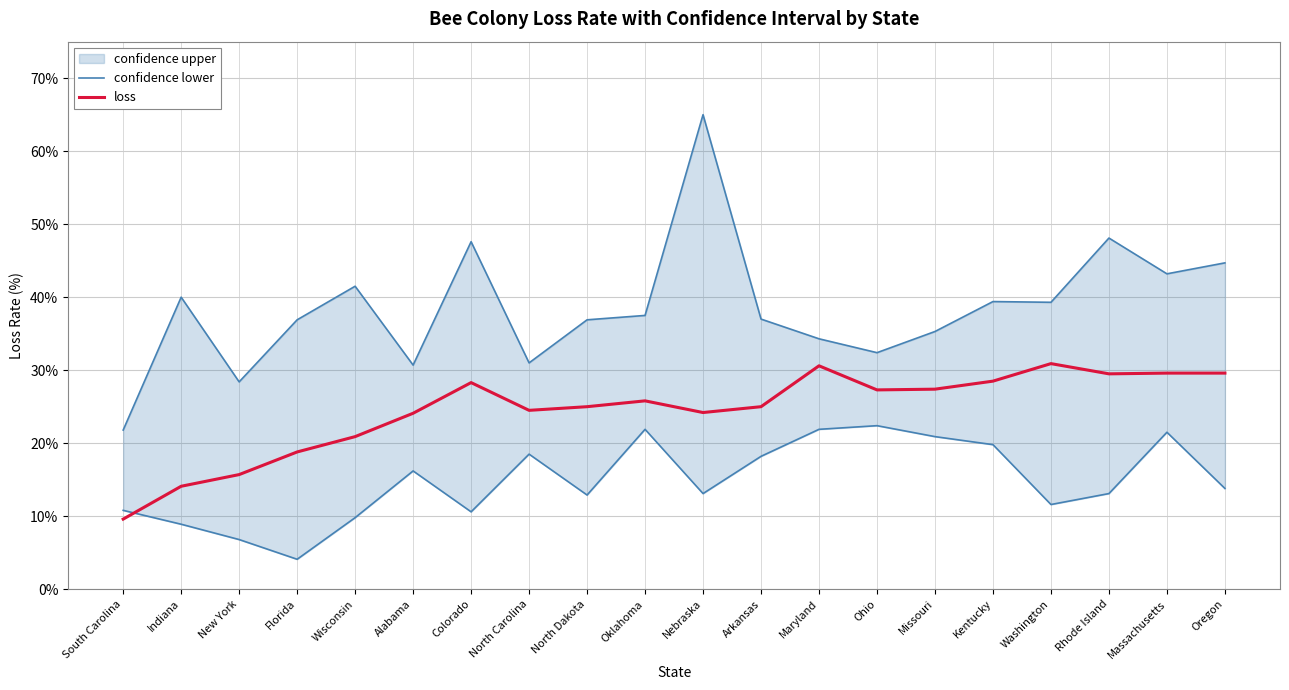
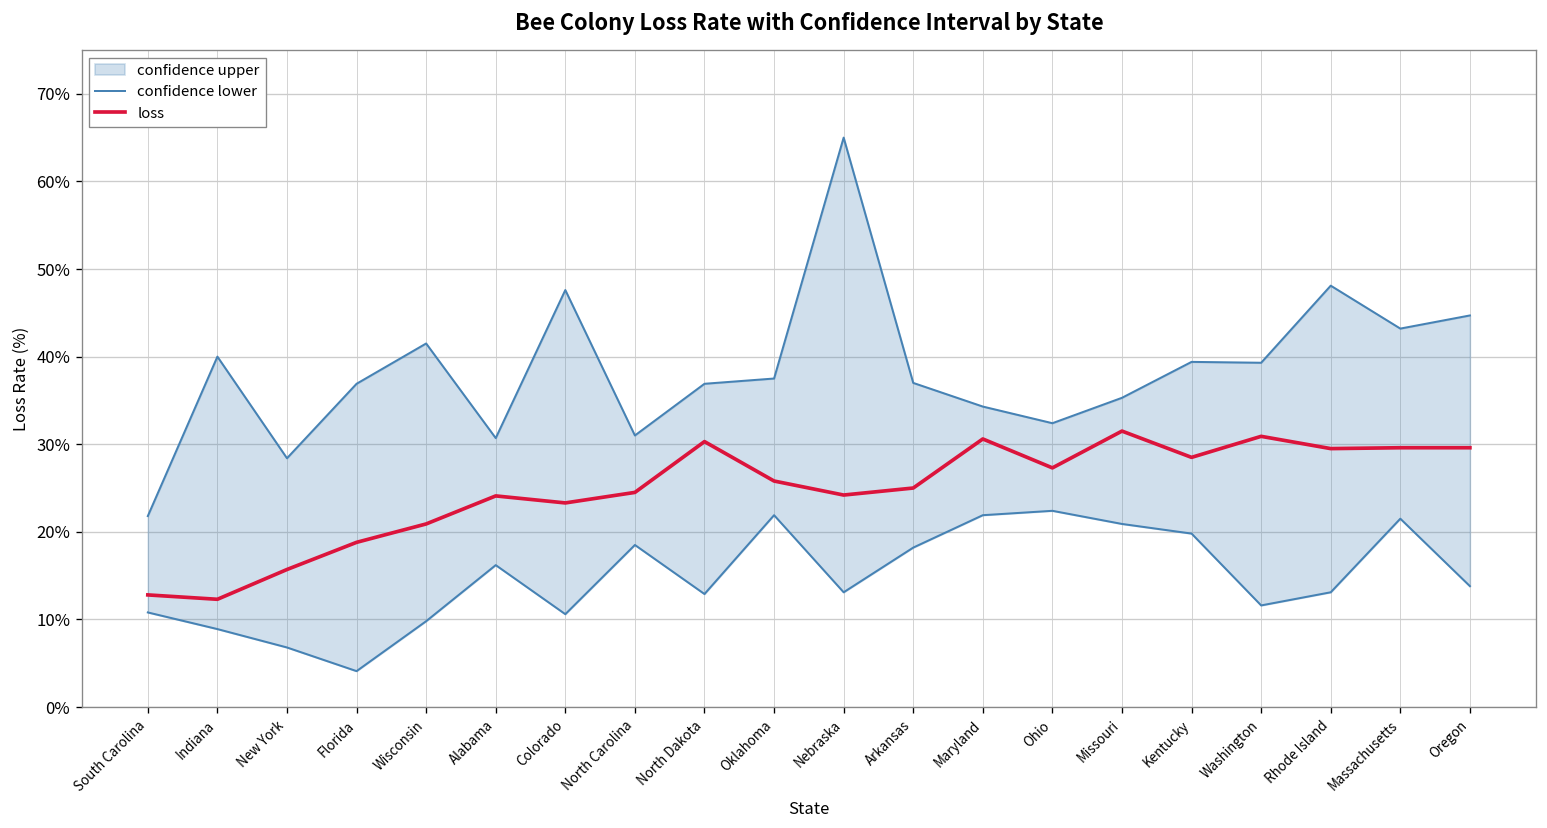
  {
    "loss": {
-     "South Carolina": "10%",
-     "Indiana": "14%",
+     "South Carolina": "13%",
+     "Indiana": "12%",
      "New York": "16%",
      "Florida": "19%",
      "Wisconsin": "21%",
      "Alabama": "24%",
-     "Colorado": "28%",
+     "Colorado": "23%",
      "North Carolina": "25%",
-     "North Dakota": "25%",
+     "North Dakota": "30%",
      "Oklahoma": "26%",
      "Nebraska": "24%",
      "Arkansas": "25%",
      "Maryland": "31%",
      "Ohio": "27%",
-     "Missouri": "27%",
+     "Missouri": "32%",
      "Kentucky": "29%",
      "Washington": "31%",
      "Rhode Island": "30%",
      "Massachusetts": "30%",
      "Oregon": "30%"
    }
  }
